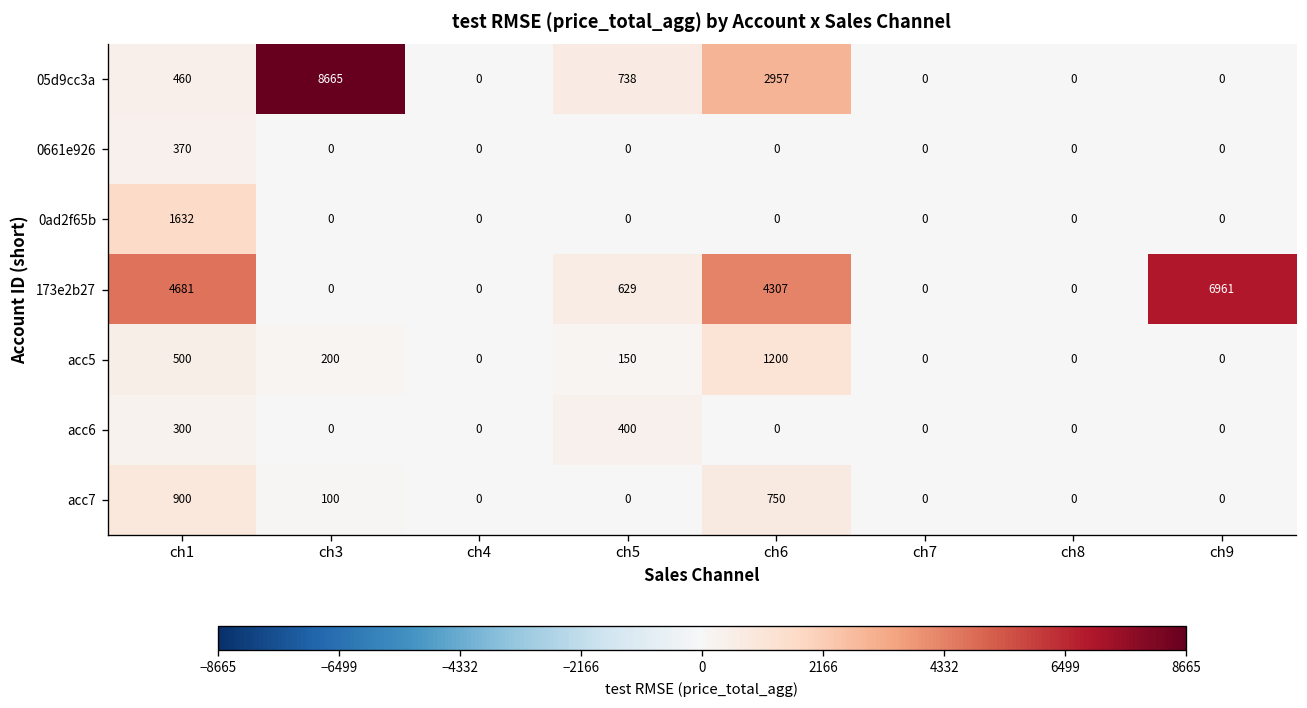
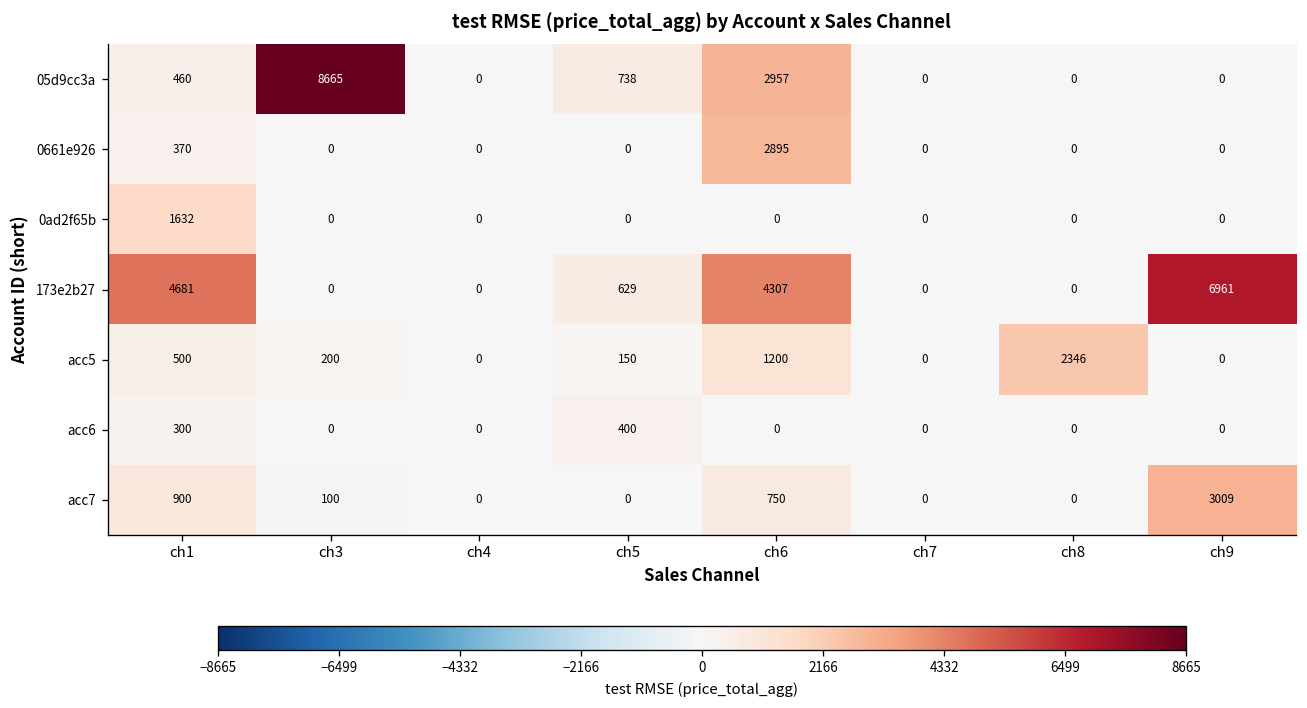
  {
    "05d9cc3a": {
      "ch1": 460,
      "ch3": 8665,
      "ch4": 0,
      "ch5": 738,
      "ch6": 2957,
      "ch7": 0,
      "ch8": 0,
      "ch9": 0
    },
    "0661e926": {
      "ch1": 370,
      "ch3": 0,
      "ch4": 0,
      "ch5": 0,
-     "ch6": 0,
+     "ch6": 2895,
      "ch7": 0,
      "ch8": 0,
      "ch9": 0
    },
    "0ad2f65b": {
      "ch1": 1632,
      "ch3": 0,
      "ch4": 0,
      "ch5": 0,
      "ch6": 0,
      "ch7": 0,
      "ch8": 0,
      "ch9": 0
    },
    "173e2b27": {
      "ch1": 4681,
      "ch3": 0,
      "ch4": 0,
      "ch5": 629,
      "ch6": 4307,
      "ch7": 0,
      "ch8": 0,
      "ch9": 6961
    },
    "acc5": {
      "ch1": 500,
      "ch3": 200,
      "ch4": 0,
      "ch5": 150,
      "ch6": 1200,
      "ch7": 0,
-     "ch8": 0,
+     "ch8": 2346,
      "ch9": 0
    },
    "acc6": {
      "ch1": 300,
      "ch3": 0,
      "ch4": 0,
      "ch5": 400,
      "ch6": 0,
      "ch7": 0,
      "ch8": 0,
      "ch9": 0
    },
    "acc7": {
      "ch1": 900,
      "ch3": 100,
      "ch4": 0,
      "ch5": 0,
      "ch6": 750,
      "ch7": 0,
      "ch8": 0,
-     "ch9": 0
+     "ch9": 3009
    }
  }
